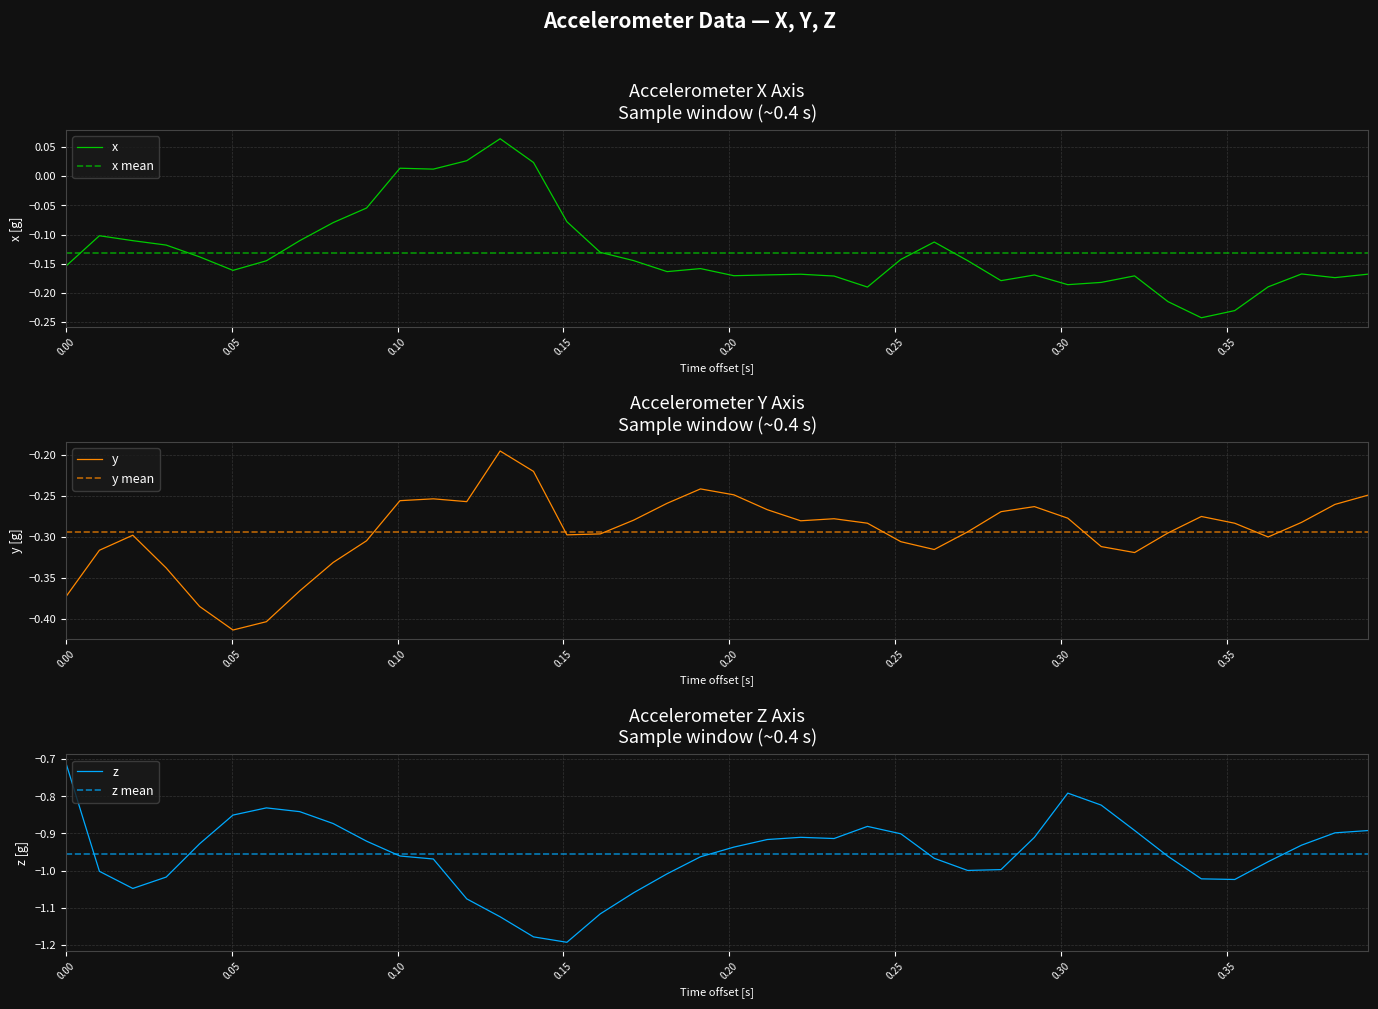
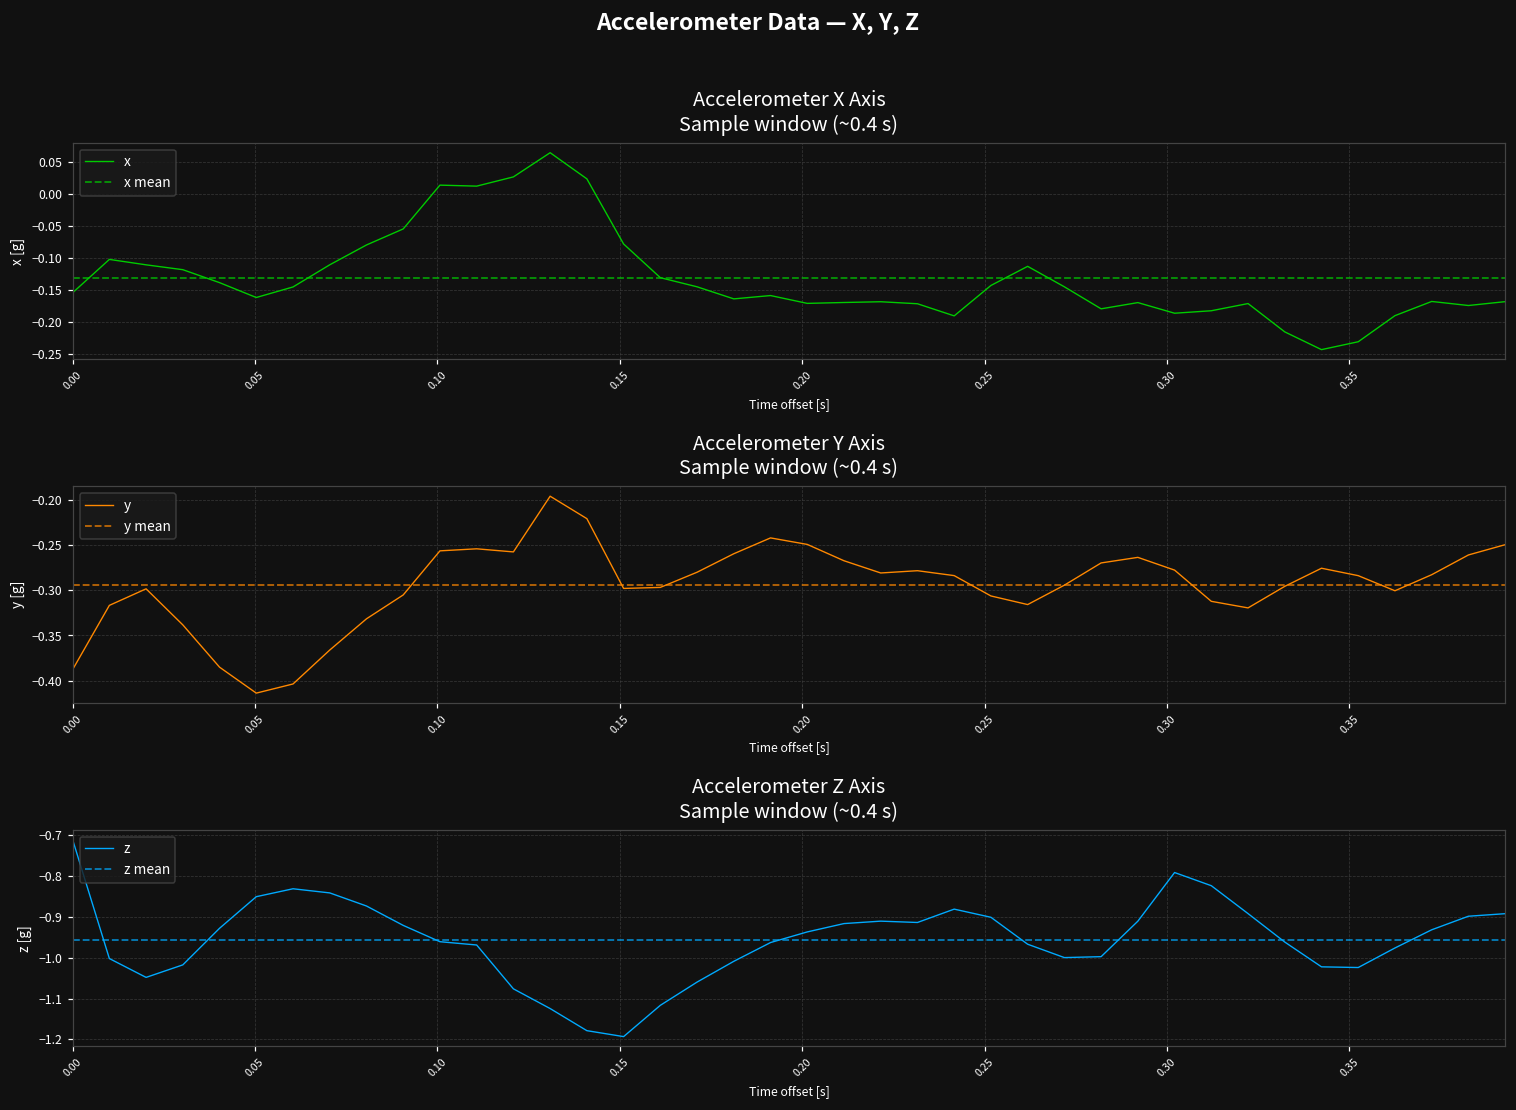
  {
    "Accelerometer X Axis Sample window (~0.4 s)": {
      "0.00": -0.15
    },
    "Accelerometer Y Axis Sample window (~0.4 s)": {
-     "0.00": -0.37
+     "0.00": -0.39
    },
    "Accelerometer Z Axis Sample window (~0.4 s)": {
      "0.00": -0.71
    }
  }
